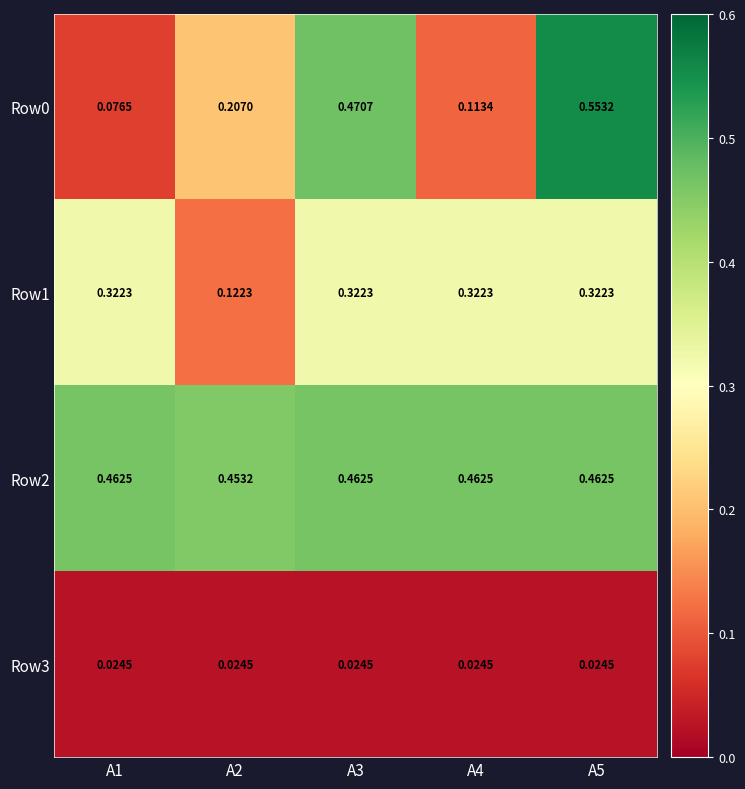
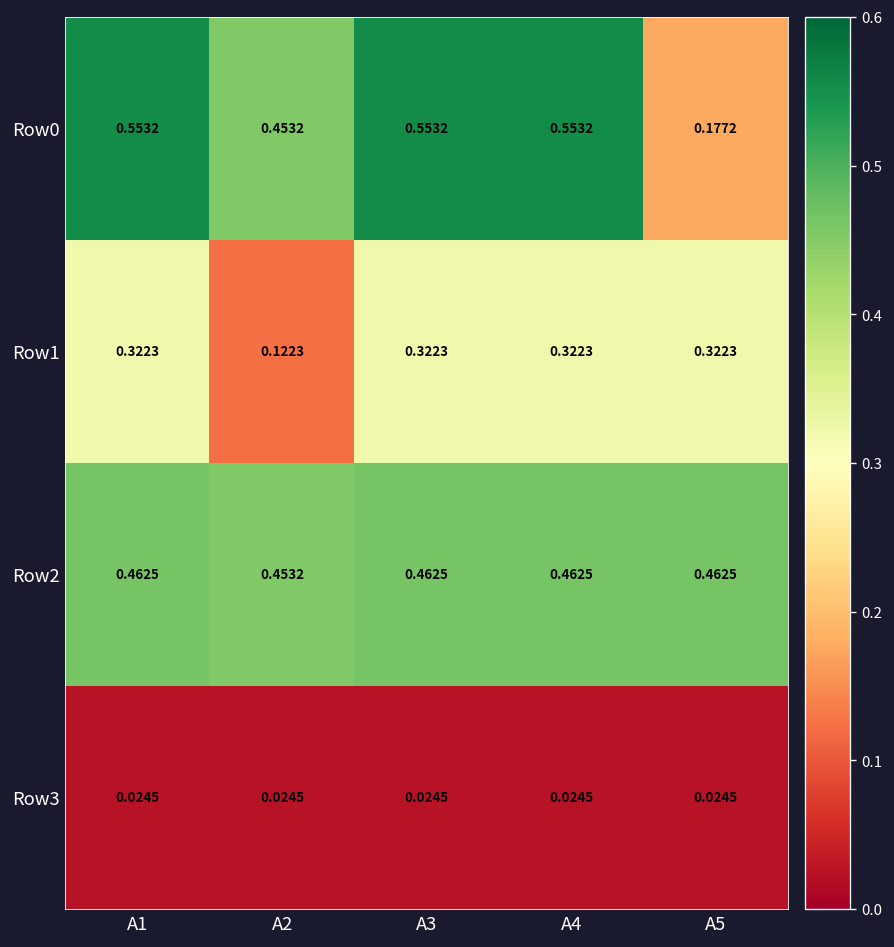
  {
    "Row0": {
-     "A1": 0.0765,
-     "A2": 0.2070,
-     "A3": 0.4707,
-     "A4": 0.1134,
-     "A5": 0.5532
+     "A1": 0.5532,
+     "A2": 0.4532,
+     "A3": 0.5532,
+     "A4": 0.5532,
+     "A5": 0.1772
    },
    "Row1": {
      "A1": 0.3223,
      "A2": 0.1223,
      "A3": 0.3223,
      "A4": 0.3223,
      "A5": 0.3223
    },
    "Row2": {
      "A1": 0.4625,
      "A2": 0.4532,
      "A3": 0.4625,
      "A4": 0.4625,
      "A5": 0.4625
    },
    "Row3": {
      "A1": 0.0245,
      "A2": 0.0245,
      "A3": 0.0245,
      "A4": 0.0245,
      "A5": 0.0245
    }
  }
